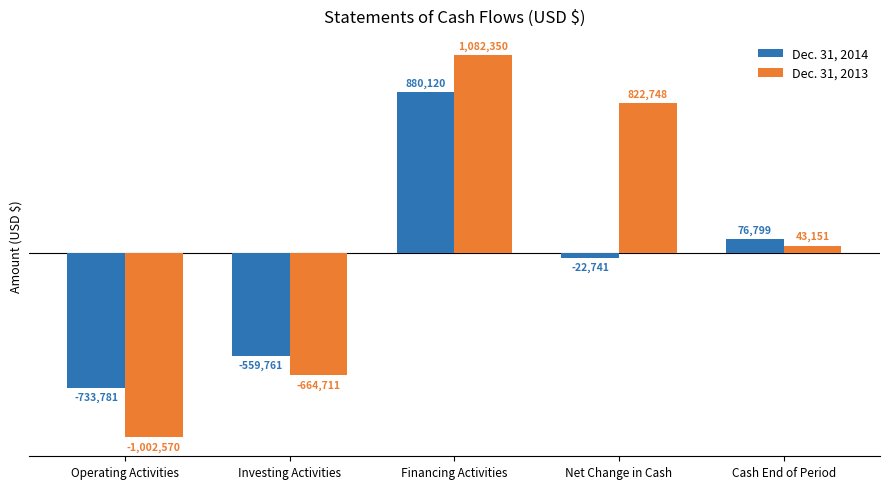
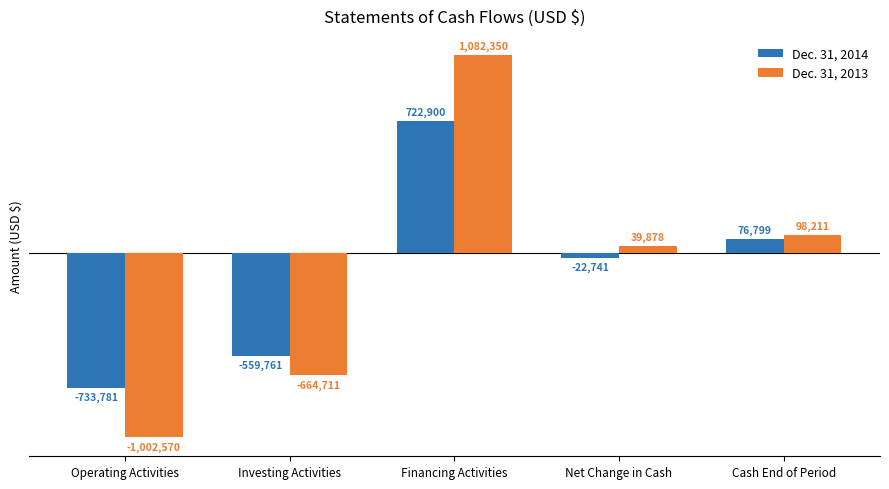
  {
    "Dec. 31, 2014": {
      "Operating Activities": "-733,781",
      "Investing Activities": "-559,761",
-     "Financing Activities": "880,120",
+     "Financing Activities": "722,900",
      "Net Change in Cash": "-22,741",
      "Cash End of Period": "76,799"
    },
    "Dec. 31, 2013": {
      "Operating Activities": "-1,002,570",
      "Investing Activities": "-664,711",
      "Financing Activities": "1,082,350",
-     "Net Change in Cash": "822,748",
-     "Cash End of Period": "43,151"
+     "Net Change in Cash": "39,878",
+     "Cash End of Period": "98,211"
    }
  }
